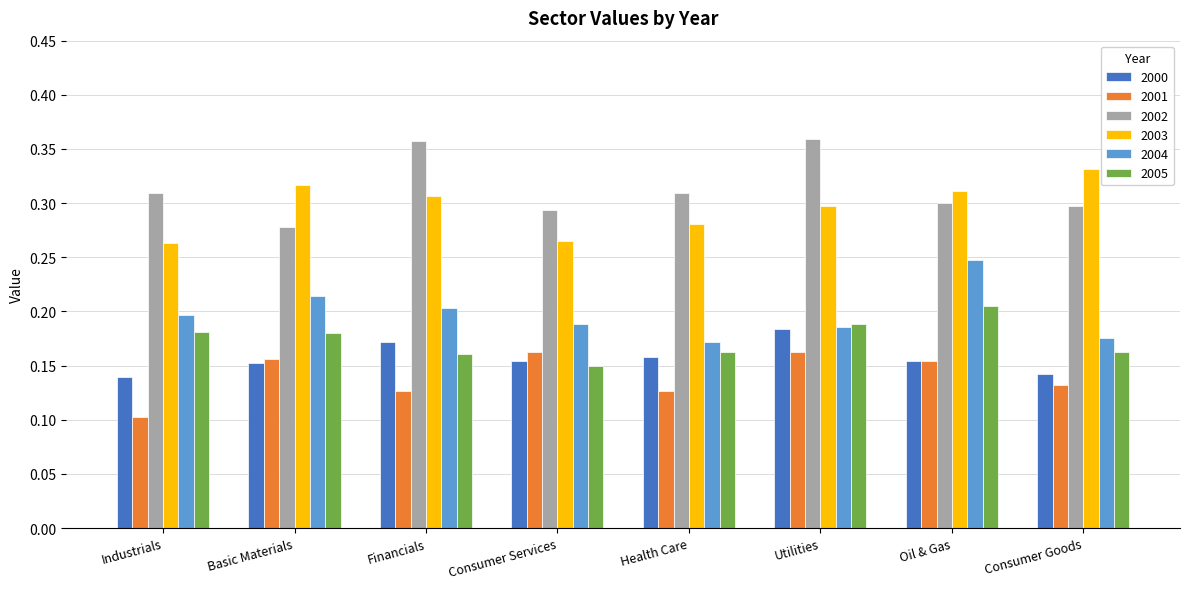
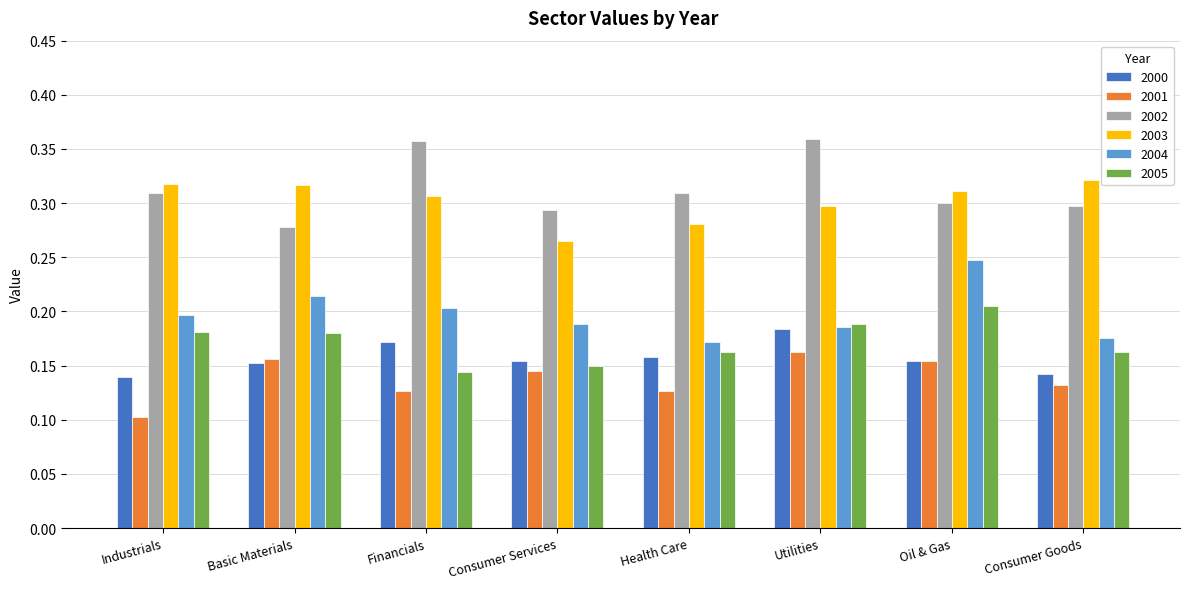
  {
    "2001": {
      "Industrials": 0.102,
      "Basic Materials": 0.156,
      "Financials": 0.126,
-     "Consumer Services": 0.162,
+     "Consumer Services": 0.145,
      "Health Care": 0.127,
      "Utilities": 0.162,
      "Oil & Gas": 0.154,
      "Consumer Goods": 0.132
    },
    "2002": {
      "Industrials": 0.309,
      "Basic Materials": 0.278,
      "Financials": 0.357,
      "Consumer Services": 0.294,
      "Health Care": 0.310,
      "Utilities": 0.359,
      "Oil & Gas": 0.300,
      "Consumer Goods": 0.297
    },
    "2003": {
-     "Industrials": 0.263,
+     "Industrials": 0.318,
      "Basic Materials": 0.317,
      "Financials": 0.307,
      "Consumer Services": 0.265,
      "Health Care": 0.281,
      "Utilities": 0.298,
      "Oil & Gas": 0.311,
-     "Consumer Goods": 0.331
+     "Consumer Goods": 0.321
    },
    "2005": {
      "Industrials": 0.181,
      "Basic Materials": 0.180,
-     "Financials": 0.161,
+     "Financials": 0.144,
      "Consumer Services": 0.150,
      "Health Care": 0.163,
      "Utilities": 0.188,
      "Oil & Gas": 0.205,
      "Consumer Goods": 0.163
    }
  }
